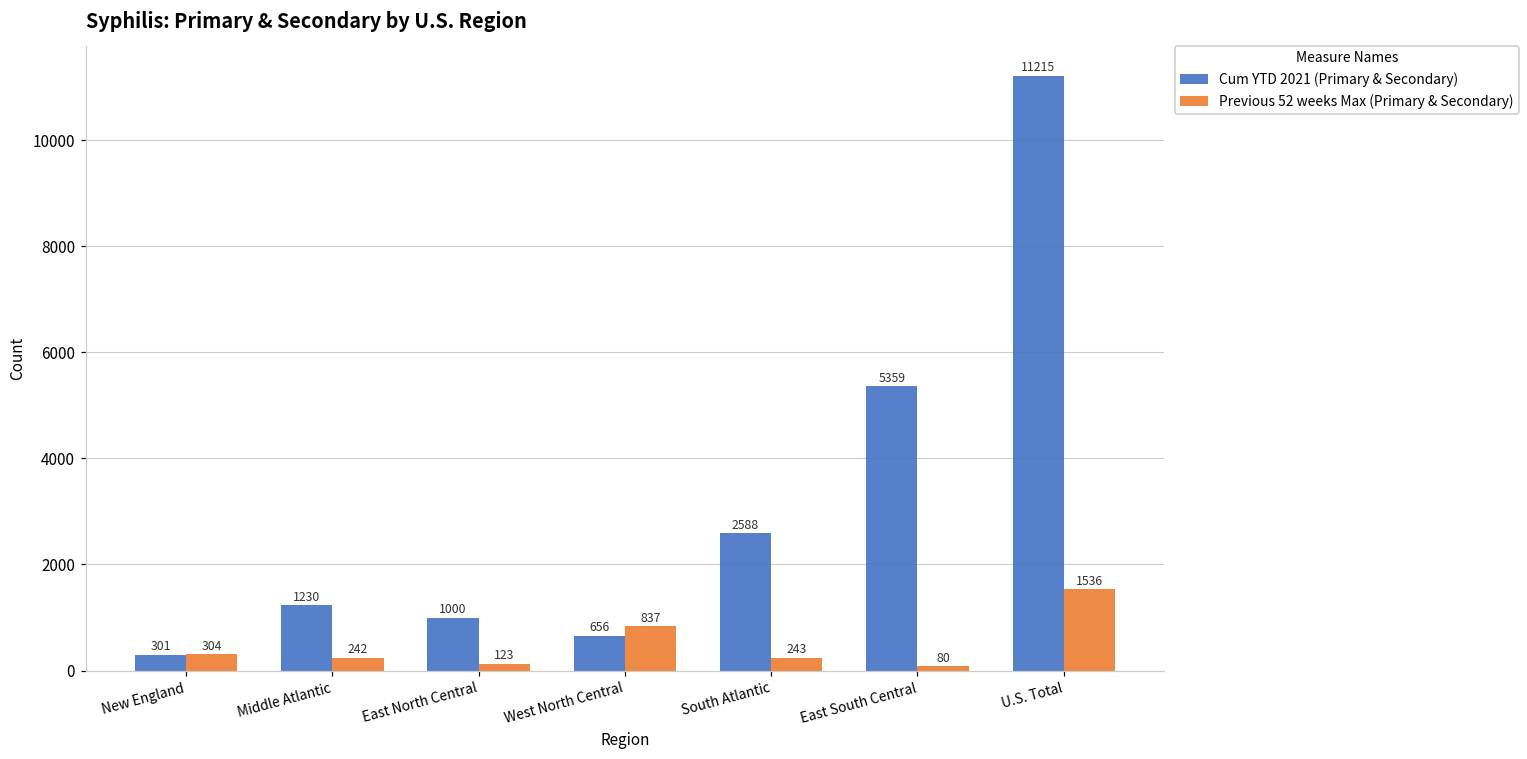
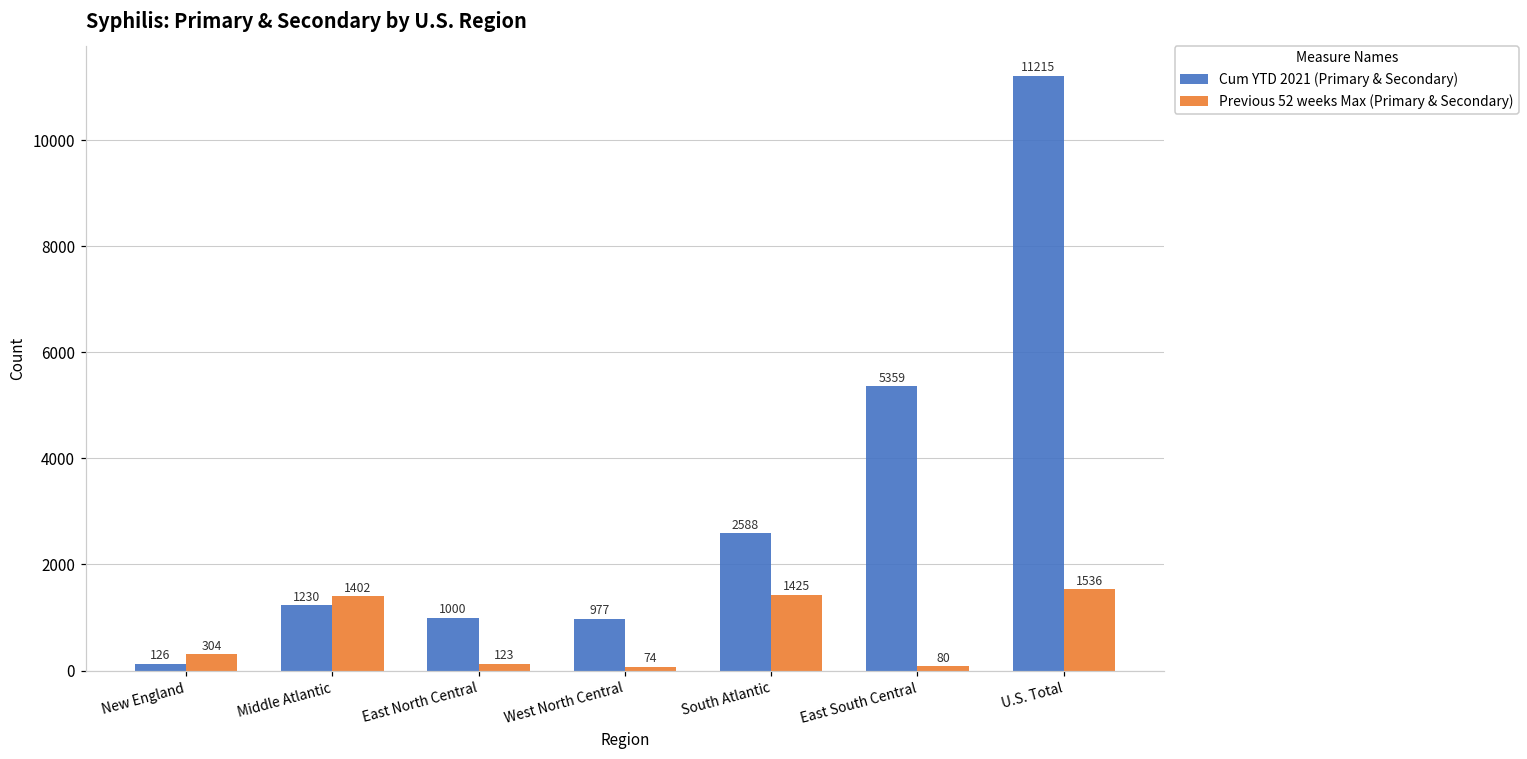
  {
    "Cum YTD 2021 (Primary & Secondary)": {
-     "New England": 301,
+     "New England": 126,
      "Middle Atlantic": 1230,
      "East North Central": 1000,
-     "West North Central": 656,
+     "West North Central": 977,
      "South Atlantic": 2588,
      "East South Central": 5359,
      "U.S. Total": 11215
    },
    "Previous 52 weeks Max (Primary & Secondary)": {
      "New England": 304,
-     "Middle Atlantic": 242,
+     "Middle Atlantic": 1402,
      "East North Central": 123,
-     "West North Central": 837,
-     "South Atlantic": 243,
+     "West North Central": 74,
+     "South Atlantic": 1425,
      "East South Central": 80,
      "U.S. Total": 1536
    }
  }
